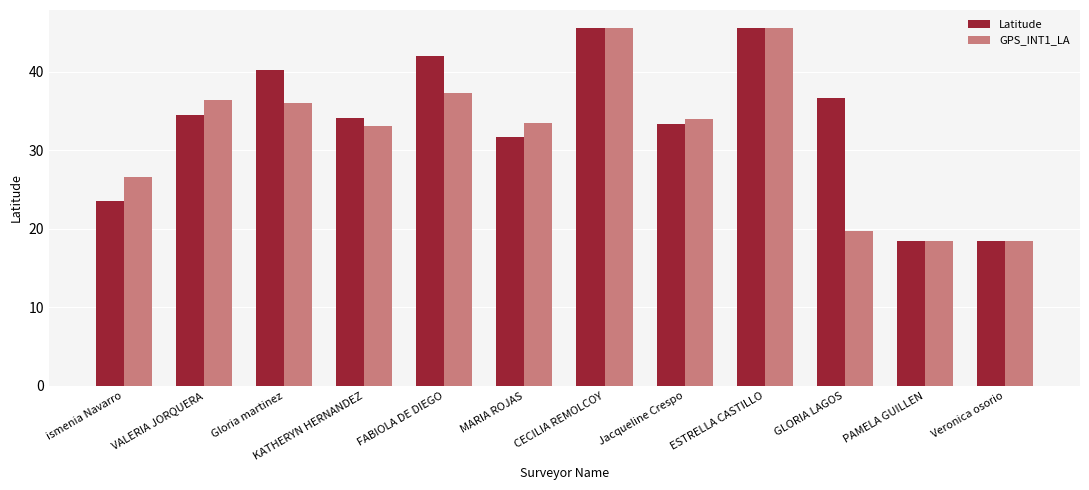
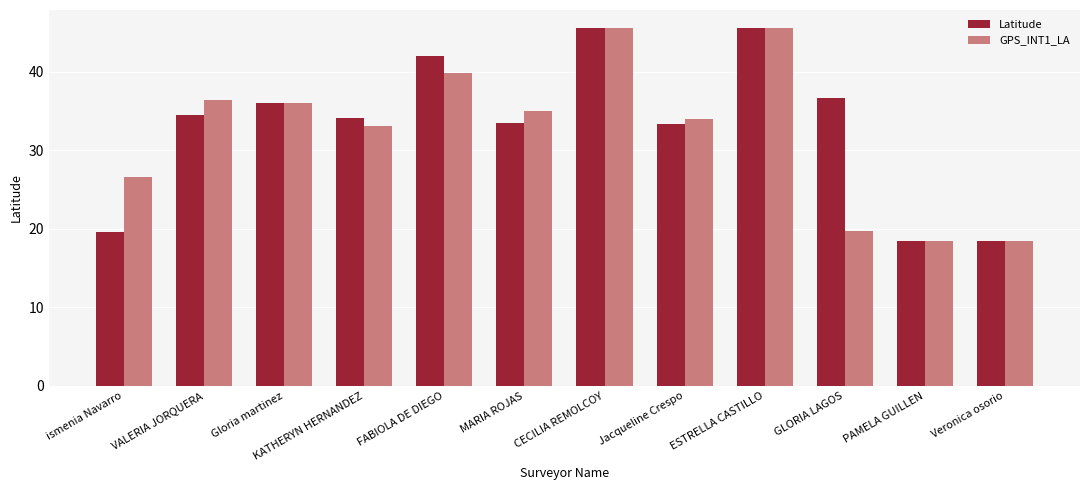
  {
    "Latitude": {
-     "ismenia Navarro": 24,
+     "ismenia Navarro": 20,
      "VALERIA JORQUERA": 34,
-     "Gloria martinez": 40,
+     "Gloria martinez": 36,
      "KATHERYN HERNANDEZ": 34,
      "FABIOLA DE DIEGO": 42,
-     "MARIA ROJAS": 32,
+     "MARIA ROJAS": 34,
      "CECILIA REMOLCOY": 46,
      "Jacqueline Crespo": 33,
      "ESTRELLA CASTILLO": 46,
      "GLORIA LAGOS": 37,
      "PAMELA GUILLEN": 18,
      "Veronica osorio": 18
    },
    "GPS_INT1_LA": {
      "ismenia Navarro": 27,
      "VALERIA JORQUERA": 36,
      "Gloria martinez": 36,
      "KATHERYN HERNANDEZ": 33,
-     "FABIOLA DE DIEGO": 37,
-     "MARIA ROJAS": 34,
+     "FABIOLA DE DIEGO": 40,
+     "MARIA ROJAS": 35,
      "CECILIA REMOLCOY": 46,
      "Jacqueline Crespo": 34,
      "ESTRELLA CASTILLO": 46,
      "GLORIA LAGOS": 20,
      "PAMELA GUILLEN": 18,
      "Veronica osorio": 18
    }
  }
